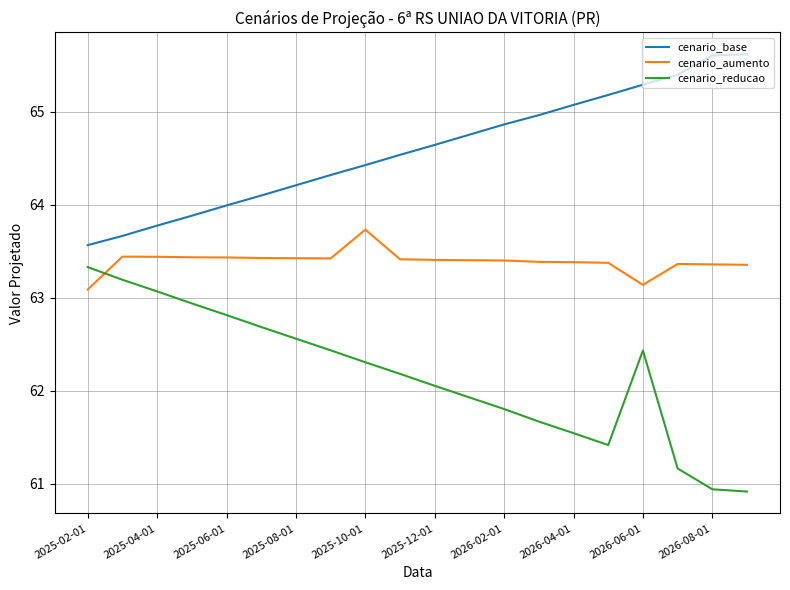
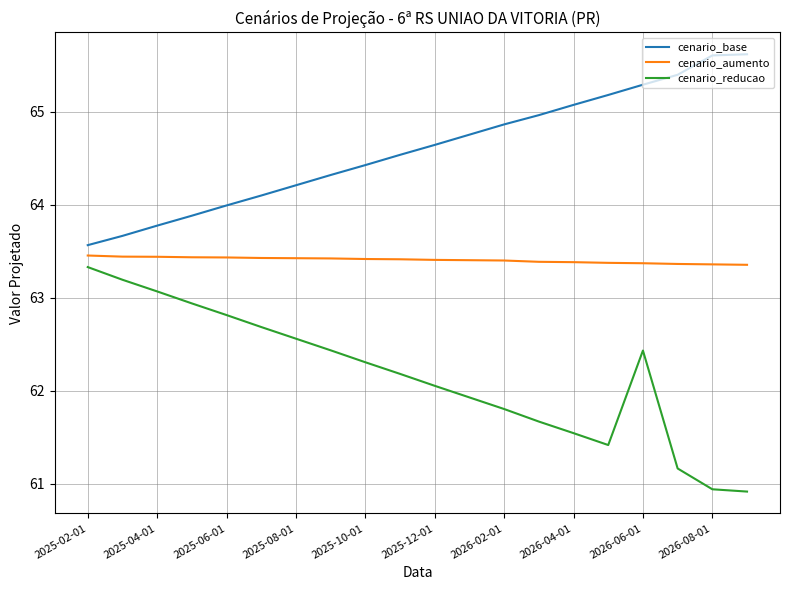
  {
    "cenario_base": {
      "2025-02-01": 63.6,
      "2025-04-01": 63.8,
      "2025-06-01": 64.0,
      "2025-08-01": 64.2,
      "2025-10-01": 64.4,
      "2025-12-01": 64.6,
      "2026-02-01": 64.9,
      "2026-04-01": 65.1
    },
    "cenario_aumento": {
-     "2025-02-01": 63.1,
+     "2025-02-01": 63.5,
      "2025-04-01": 63.4,
      "2025-06-01": 63.4,
      "2025-08-01": 63.4,
-     "2025-10-01": 63.7,
+     "2025-10-01": 63.4,
      "2025-12-01": 63.4,
      "2026-02-01": 63.4,
      "2026-04-01": 63.4,
-     "2026-06-01": 63.1,
+     "2026-06-01": 63.4,
      "2026-08-01": 63.4
    },
    "cenario_reducao": {
      "2025-02-01": 63.3,
      "2025-04-01": 63.1,
      "2025-06-01": 62.8,
      "2025-08-01": 62.6,
      "2025-10-01": 62.3,
      "2025-12-01": 62.1,
      "2026-02-01": 61.8,
      "2026-04-01": 61.5,
      "2026-06-01": 62.4,
      "2026-08-01": 60.9
    }
  }
